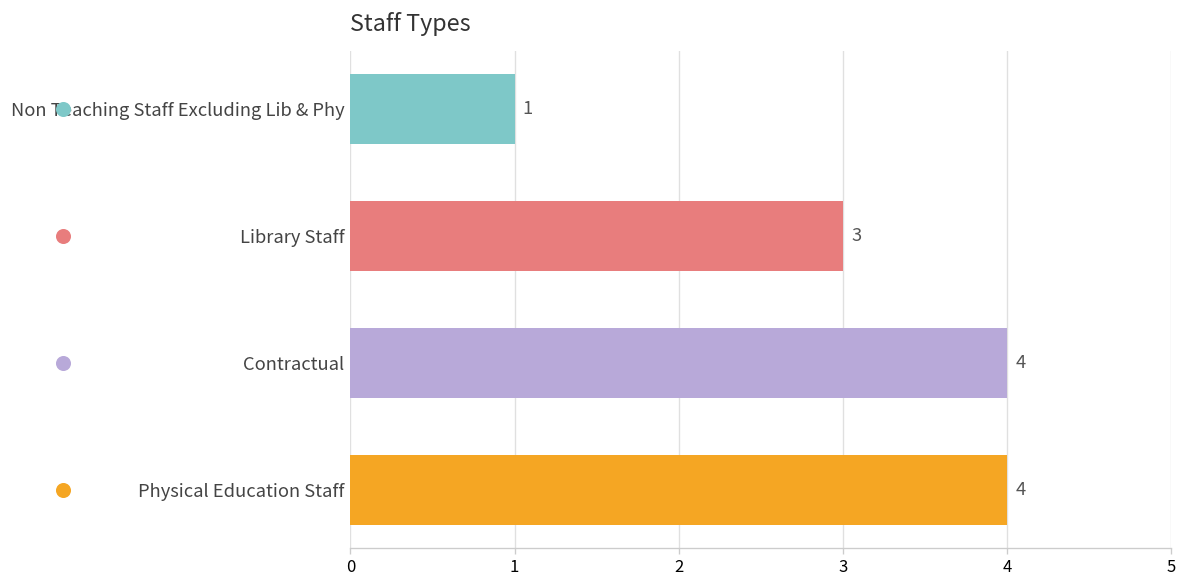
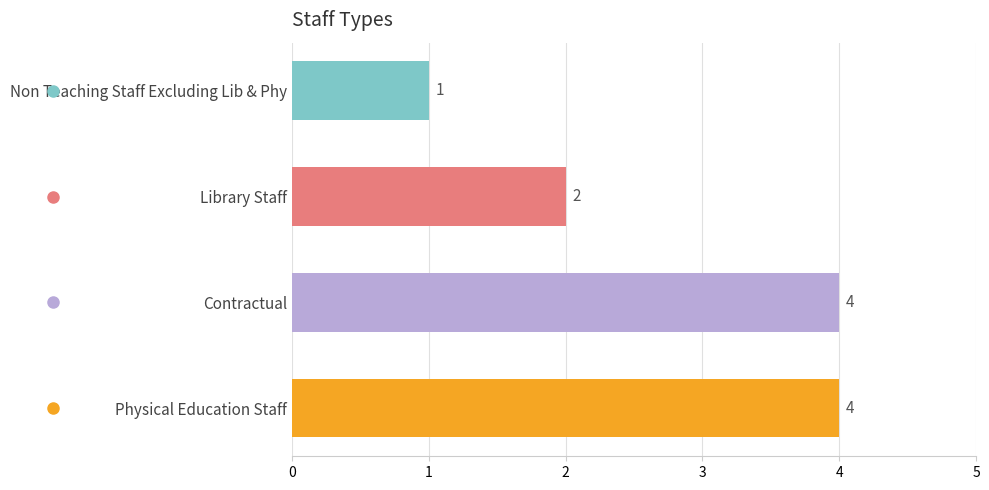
  {
    "Non Teaching Staff Excluding Lib & Phy": 1,
-   "Library Staff": 3,
+   "Library Staff": 2,
    "Contractual": 4,
    "Physical Education Staff": 4
  }
